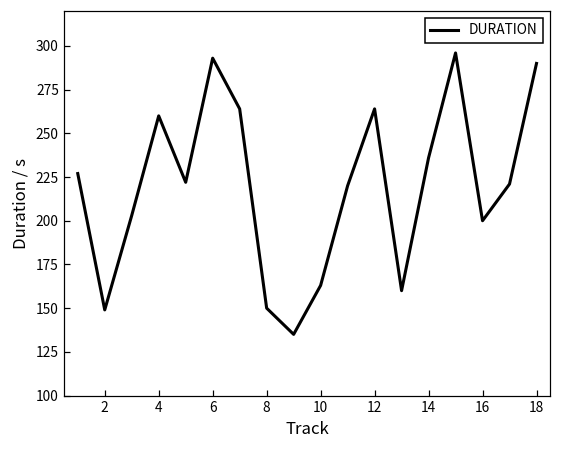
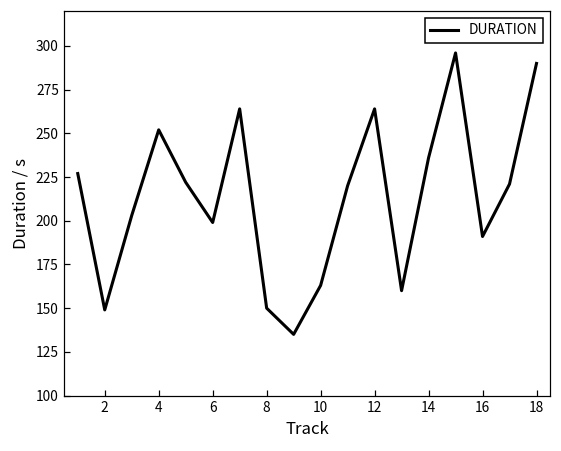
  {
    "2": 149,
-   "4": 260,
-   "6": 293,
+   "4": 252,
+   "6": 199,
    "8": 150,
    "10": 163,
    "12": 264,
    "14": 236,
-   "16": 200,
+   "16": 191,
    "18": 290
  }
